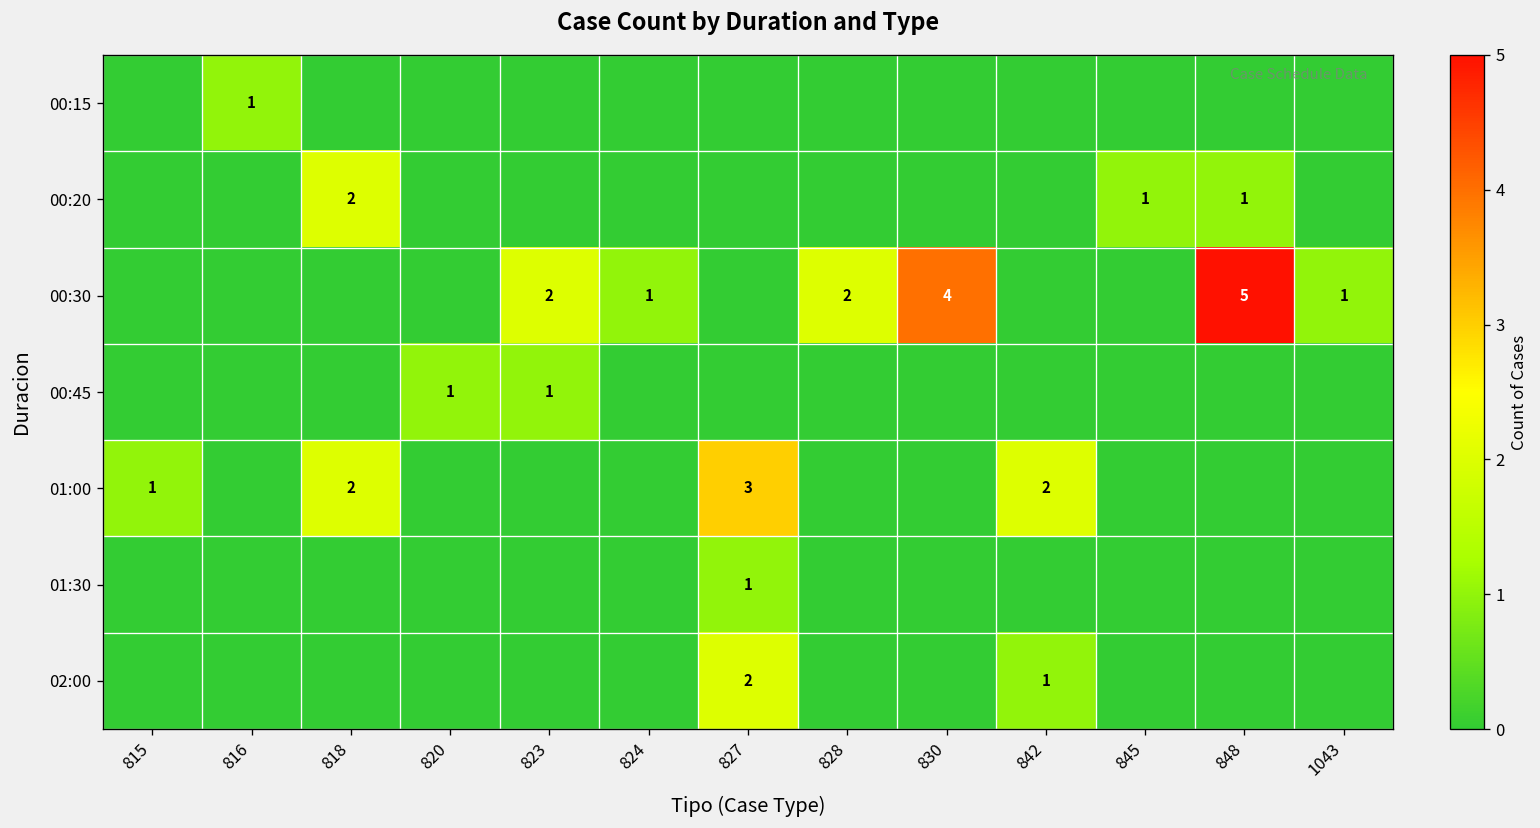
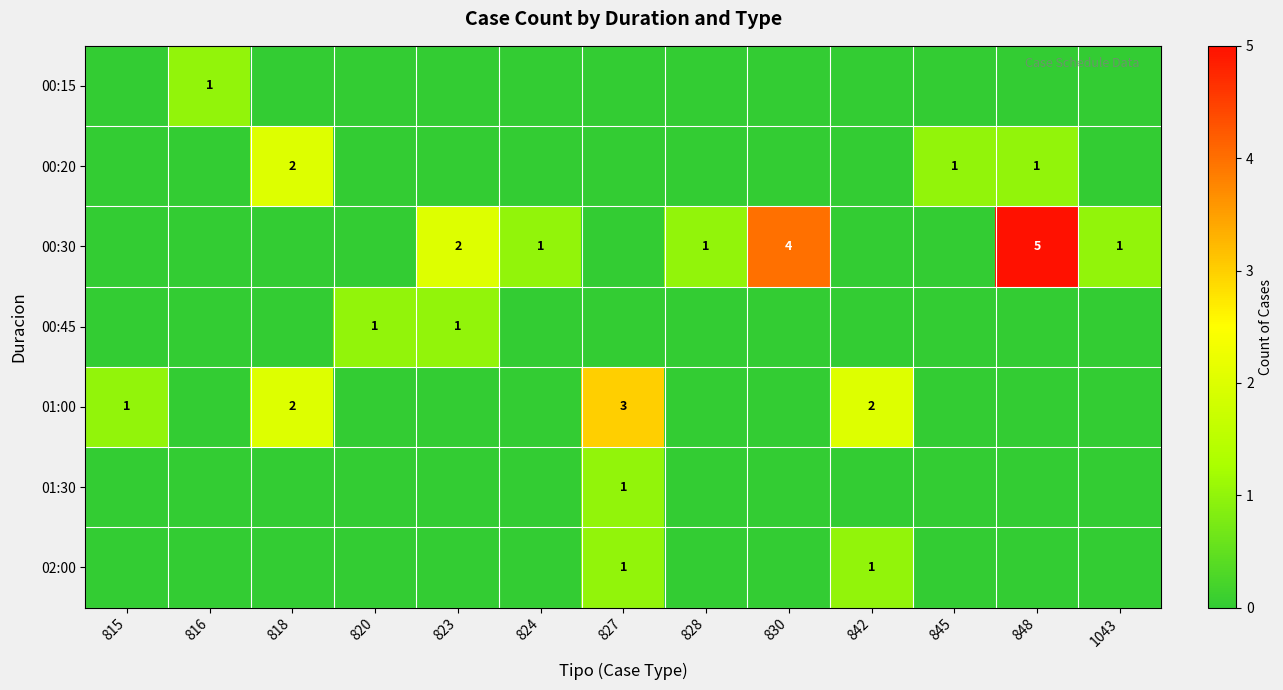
  {
    "00:15": {
      "816": 1
    },
    "00:20": {
      "818": 2,
      "845": 1,
      "848": 1
    },
    "00:30": {
      "823": 2,
      "824": 1,
-     "828": 2,
+     "828": 1,
      "830": 4,
      "848": 5,
      "1043": 1
    },
    "00:45": {
      "820": 1,
      "823": 1
    },
    "01:00": {
      "815": 1,
      "818": 2,
      "827": 3,
      "842": 2
    },
    "01:30": {
      "827": 1
    },
    "02:00": {
-     "827": 2,
+     "827": 1,
      "842": 1
    }
  }
